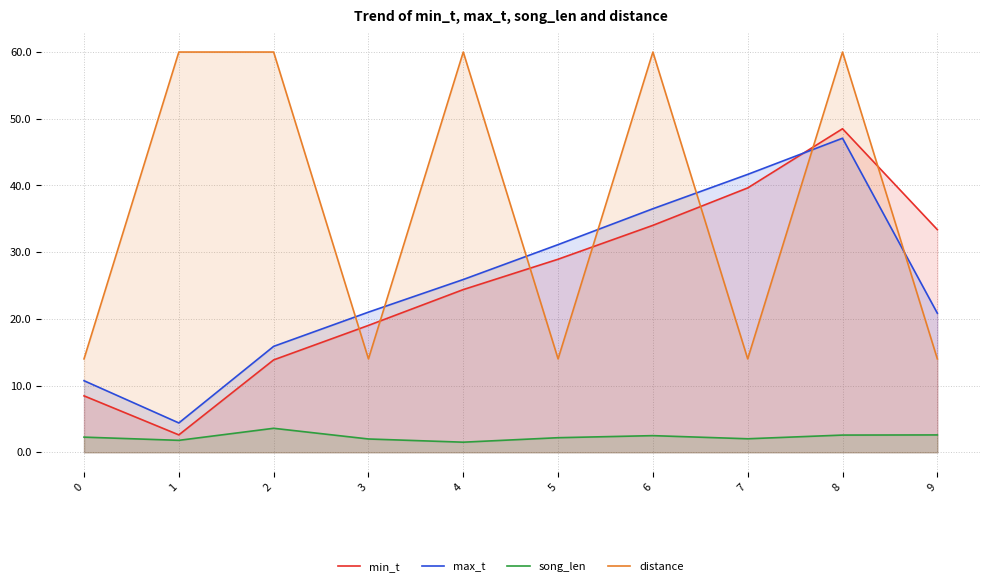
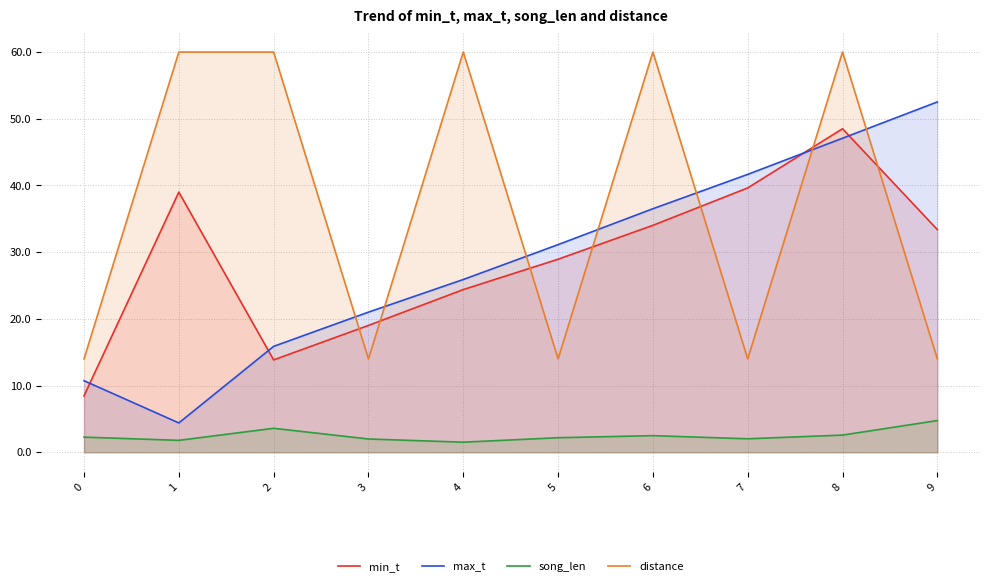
  {
    "min_t": {
      "0": 8,
-     "1": 3,
+     "1": 39,
      "2": 14,
      "3": 19,
      "4": 24,
      "5": 29,
      "6": 34,
      "7": 40,
      "8": 49,
      "9": 33
    },
    "max_t": {
      "0": 11,
      "1": 4,
      "2": 16,
      "3": 21,
      "4": 26,
      "5": 31,
      "6": 37,
      "7": 42,
      "8": 47,
-     "9": 21
+     "9": 53
    },
    "song_len": {
      "0": 2,
      "1": 2,
      "2": 4,
      "3": 2,
      "4": 2,
      "5": 2,
      "6": 2,
      "7": 2,
      "8": 3,
-     "9": 3
+     "9": 5
    },
    "distance": {
      "0": 14,
      "1": 60,
      "2": 60,
      "3": 14,
      "4": 60,
      "5": 14,
      "6": 60,
      "7": 14,
      "8": 60,
      "9": 14
    }
  }
